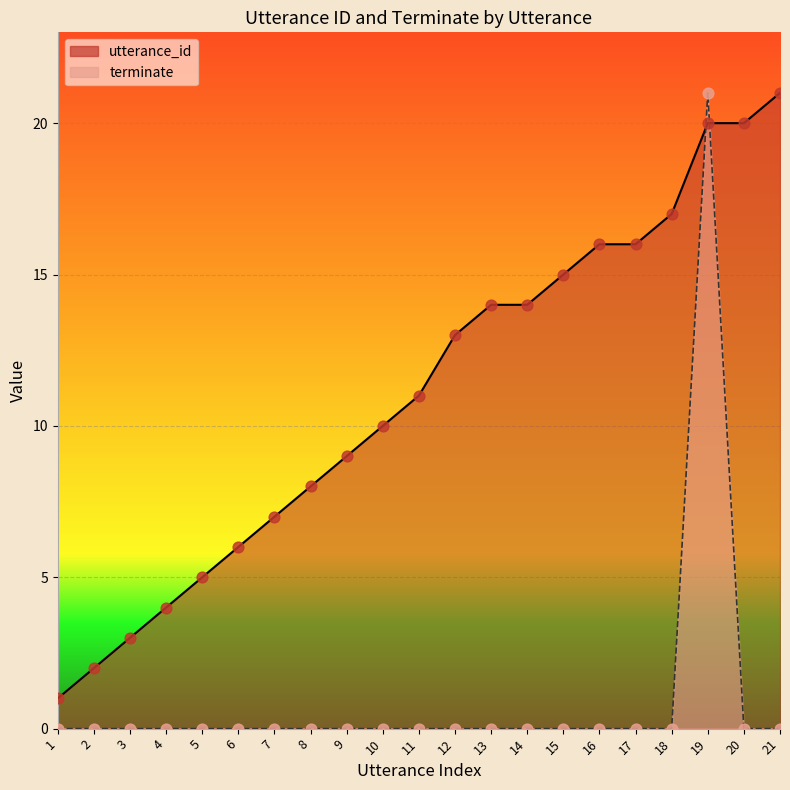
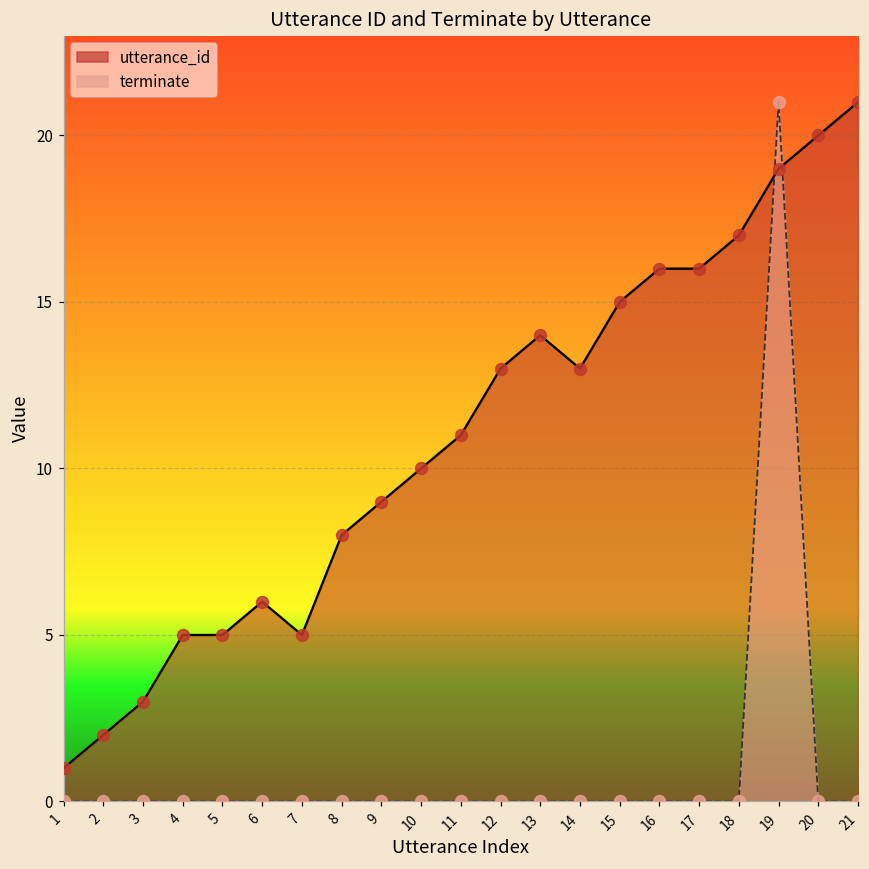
  {
    "utterance_id": {
      "1": 1,
      "2": 2,
      "3": 3,
-     "4": 4,
+     "4": 5,
      "5": 5,
      "6": 6,
-     "7": 7,
+     "7": 5,
      "8": 8,
      "9": 9,
      "10": 10,
      "11": 11,
      "12": 13,
      "13": 14,
-     "14": 14,
+     "14": 13,
      "15": 15,
      "16": 16,
      "17": 16,
      "18": 17,
-     "19": 20,
+     "19": 19,
      "20": 20,
      "21": 21
    },
    "terminate": {
      "1": 0,
      "2": 0,
      "3": 0,
      "4": 0,
      "5": 0,
      "6": 0,
      "7": 0,
      "8": 0,
      "9": 0,
      "10": 0,
      "11": 0,
      "12": 0,
      "13": 0,
      "14": 0,
      "15": 0,
      "16": 0,
      "17": 0,
      "18": 0,
      "19": 21,
      "20": 0,
      "21": 0
    }
  }
